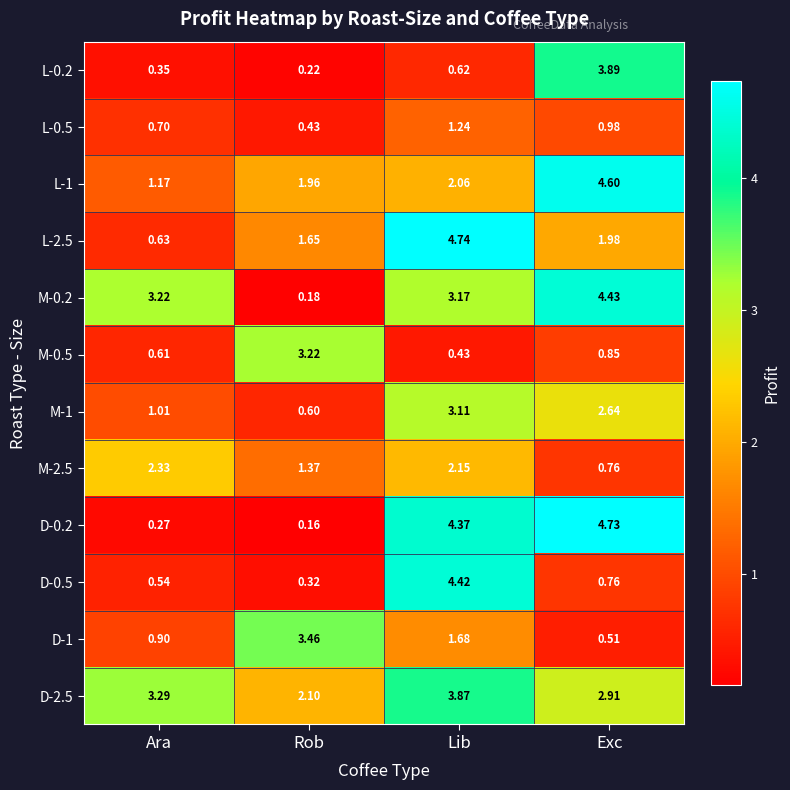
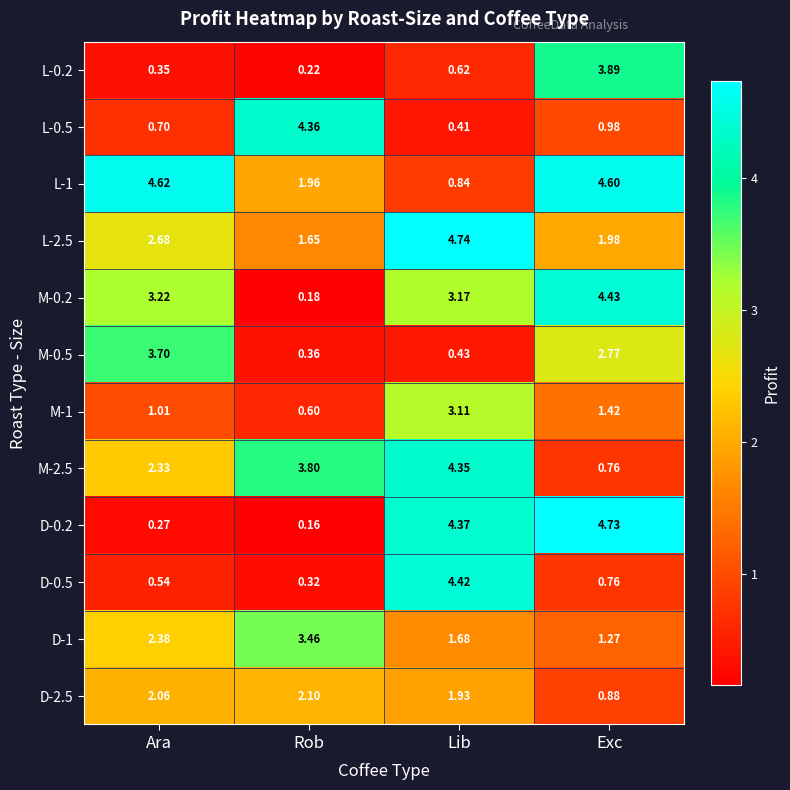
  {
    "L-0.2": {
      "Ara": 0.35,
      "Rob": 0.22,
      "Lib": 0.62,
      "Exc": 3.89
    },
    "L-0.5": {
      "Ara": 0.70,
-     "Rob": 0.43,
-     "Lib": 1.24,
+     "Rob": 4.36,
+     "Lib": 0.41,
      "Exc": 0.98
    },
    "L-1": {
-     "Ara": 1.17,
+     "Ara": 4.62,
      "Rob": 1.96,
-     "Lib": 2.06,
+     "Lib": 0.84,
      "Exc": 4.60
    },
    "L-2.5": {
-     "Ara": 0.63,
+     "Ara": 2.68,
      "Rob": 1.65,
      "Lib": 4.74,
      "Exc": 1.98
    },
    "M-0.2": {
      "Ara": 3.22,
      "Rob": 0.18,
      "Lib": 3.17,
      "Exc": 4.43
    },
    "M-0.5": {
-     "Ara": 0.61,
-     "Rob": 3.22,
+     "Ara": 3.70,
+     "Rob": 0.36,
      "Lib": 0.43,
-     "Exc": 0.85
+     "Exc": 2.77
    },
    "M-1": {
      "Ara": 1.01,
      "Rob": 0.60,
      "Lib": 3.11,
-     "Exc": 2.64
+     "Exc": 1.42
    },
    "M-2.5": {
      "Ara": 2.33,
-     "Rob": 1.37,
-     "Lib": 2.15,
+     "Rob": 3.80,
+     "Lib": 4.35,
      "Exc": 0.76
    },
    "D-0.2": {
      "Ara": 0.27,
      "Rob": 0.16,
      "Lib": 4.37,
      "Exc": 4.73
    },
    "D-0.5": {
      "Ara": 0.54,
      "Rob": 0.32,
      "Lib": 4.42,
      "Exc": 0.76
    },
    "D-1": {
-     "Ara": 0.90,
+     "Ara": 2.38,
      "Rob": 3.46,
      "Lib": 1.68,
-     "Exc": 0.51
+     "Exc": 1.27
    },
    "D-2.5": {
-     "Ara": 3.29,
+     "Ara": 2.06,
      "Rob": 2.10,
-     "Lib": 3.87,
-     "Exc": 2.91
+     "Lib": 1.93,
+     "Exc": 0.88
    }
  }
